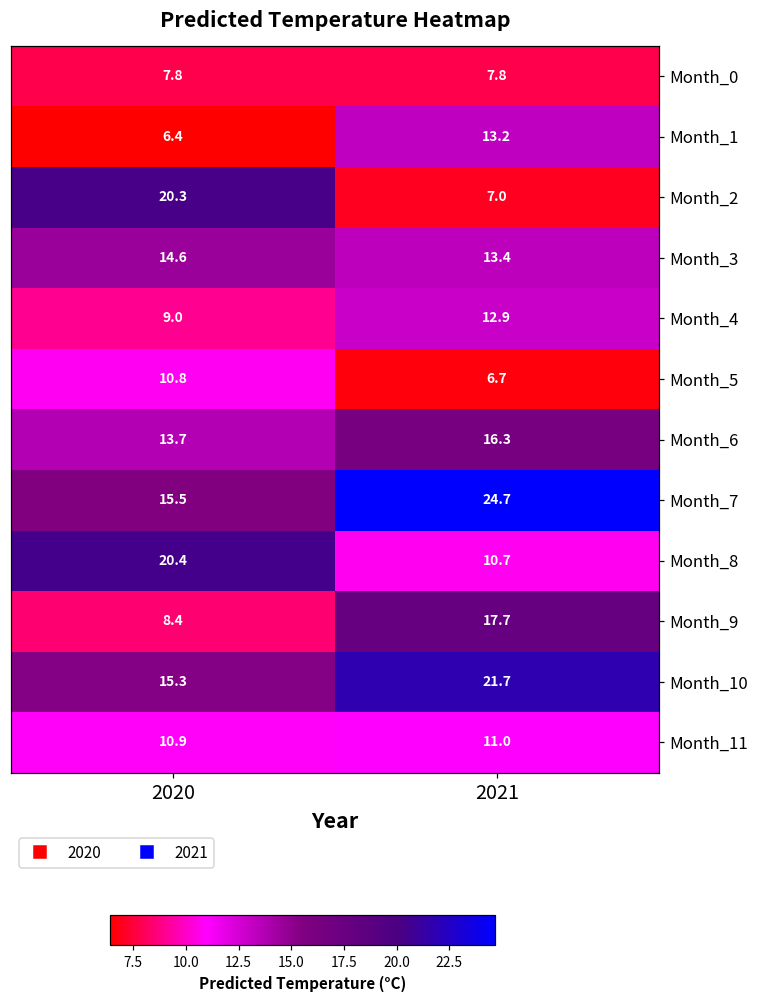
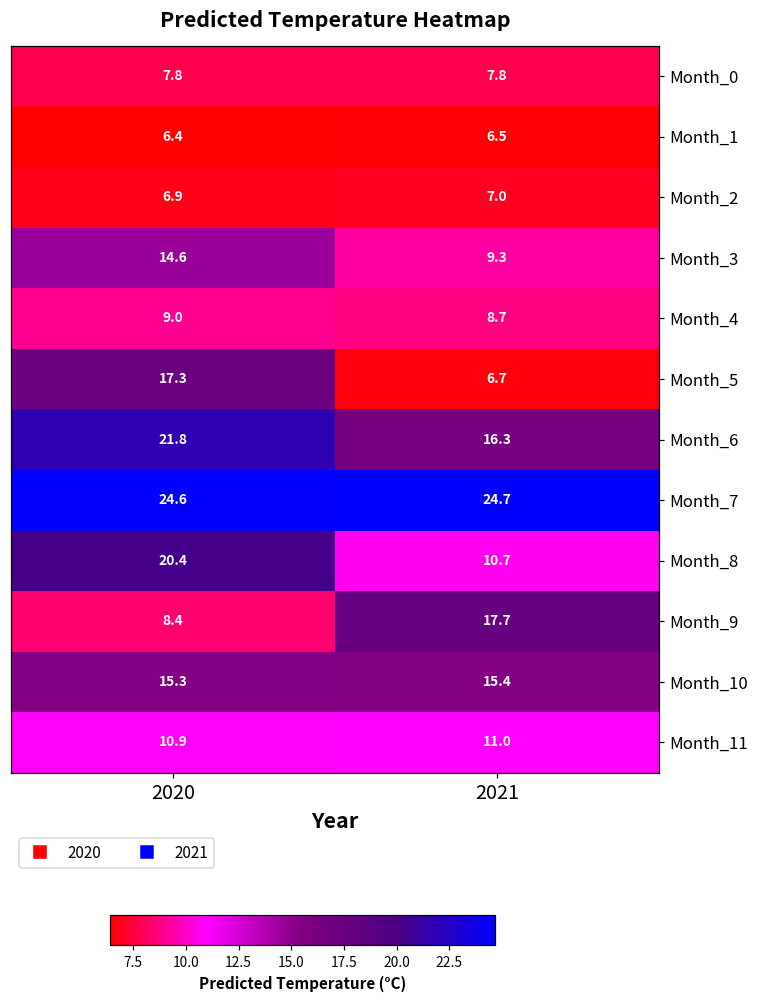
  {
    "Month_0": {
      "2020": 7.8,
      "2021": 7.8
    },
    "Month_1": {
      "2020": 6.4,
-     "2021": 13.2
+     "2021": 6.5
    },
    "Month_2": {
-     "2020": 20.3,
+     "2020": 6.9,
      "2021": 7.0
    },
    "Month_3": {
      "2020": 14.6,
-     "2021": 13.4
+     "2021": 9.3
    },
    "Month_4": {
      "2020": 9.0,
-     "2021": 12.9
+     "2021": 8.7
    },
    "Month_5": {
-     "2020": 10.8,
+     "2020": 17.3,
      "2021": 6.7
    },
    "Month_6": {
-     "2020": 13.7,
+     "2020": 21.8,
      "2021": 16.3
    },
    "Month_7": {
-     "2020": 15.5,
+     "2020": 24.6,
      "2021": 24.7
    },
    "Month_8": {
      "2020": 20.4,
      "2021": 10.7
    },
    "Month_9": {
      "2020": 8.4,
      "2021": 17.7
    },
    "Month_10": {
      "2020": 15.3,
-     "2021": 21.7
+     "2021": 15.4
    },
    "Month_11": {
      "2020": 10.9,
      "2021": 11.0
    }
  }
